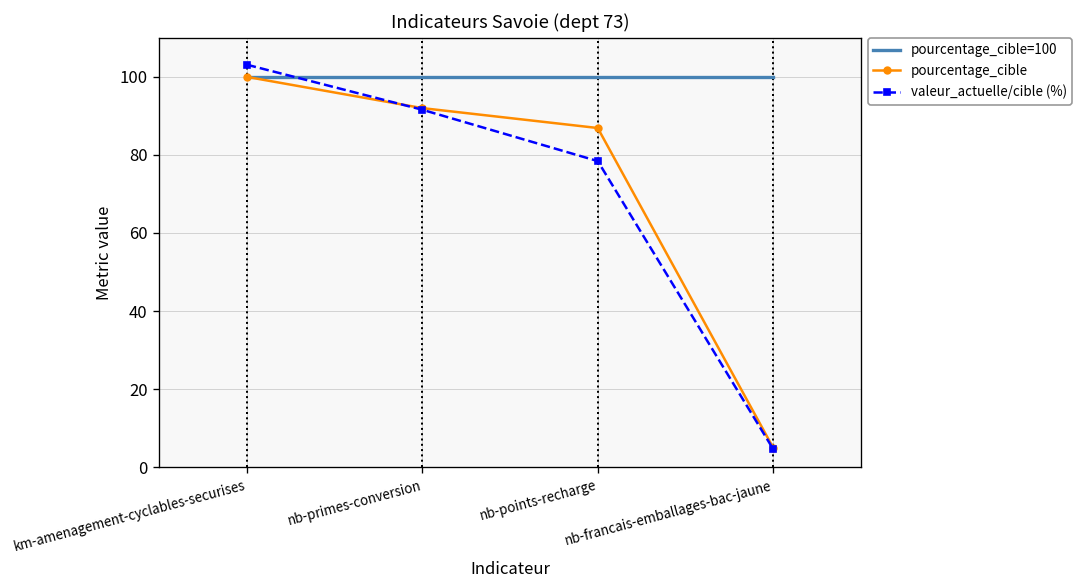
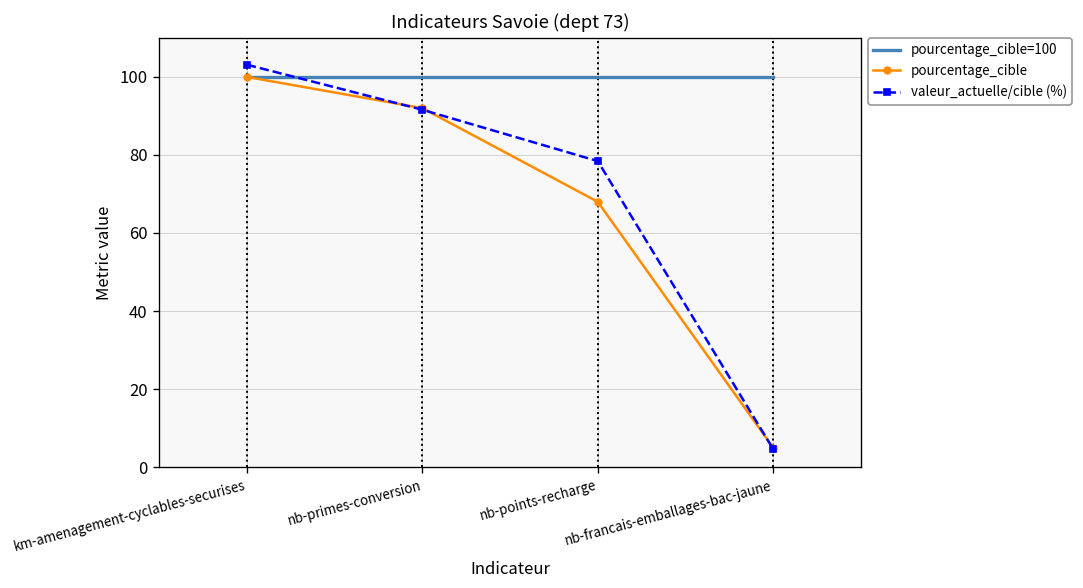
  {
    "pourcentage_cible=100": {
      "nb-primes-conversion": 100,
      "nb-points-recharge": 100,
      "nb-francais-emballages-bac-jaune": 100
    },
    "pourcentage_cible": {
-     "nb-points-recharge": 87
+     "nb-points-recharge": 68
    },
    "valeur_actuelle/cible (%)": {
      "km-amenagement-cyclables-securises": 103,
      "nb-points-recharge": 78
    }
  }
